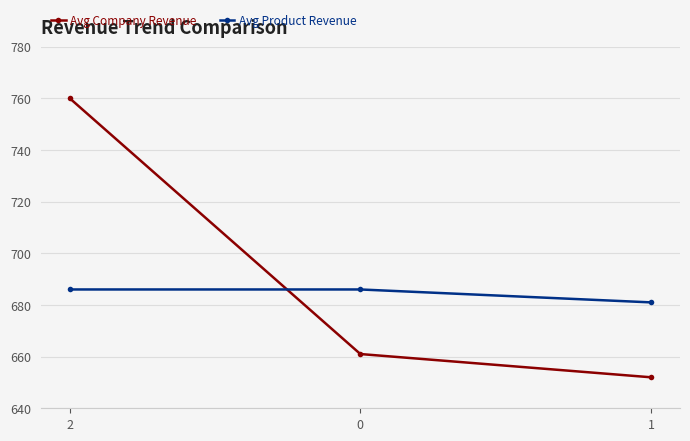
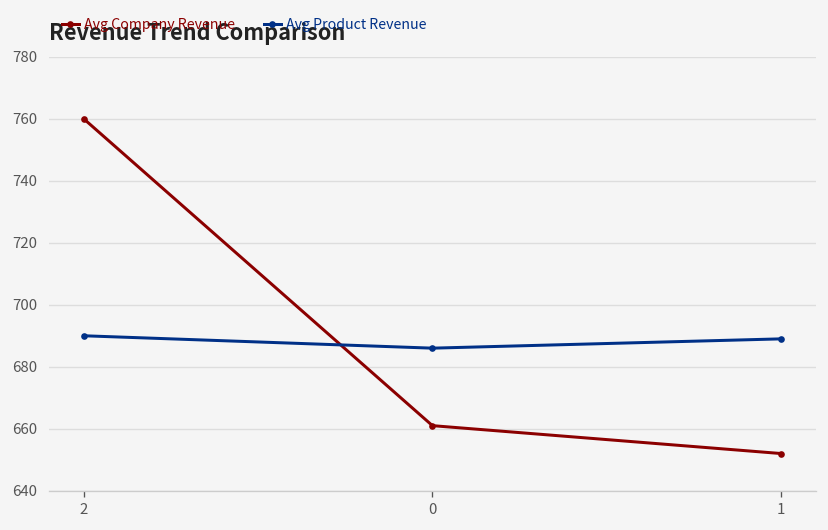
  {
    "Avg Company Revenue": {
      "2": 760,
      "0": 661,
      "1": 652
    },
    "Avg Product Revenue": {
-     "2": 686,
+     "2": 690,
      "0": 686,
-     "1": 681
+     "1": 689
    }
  }
